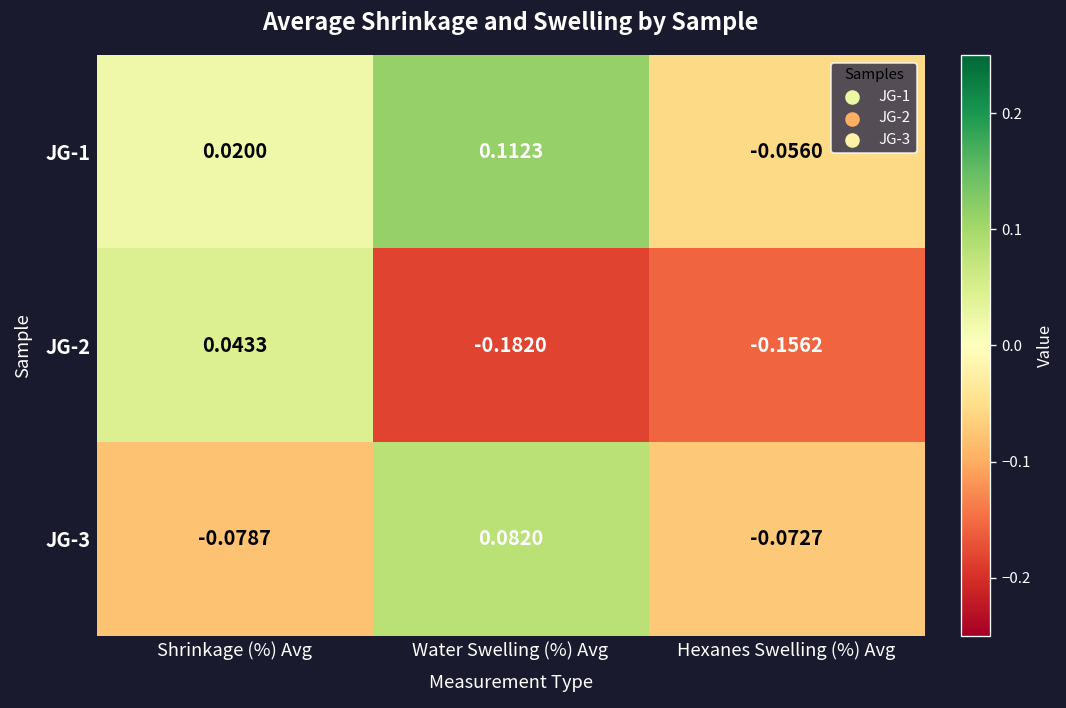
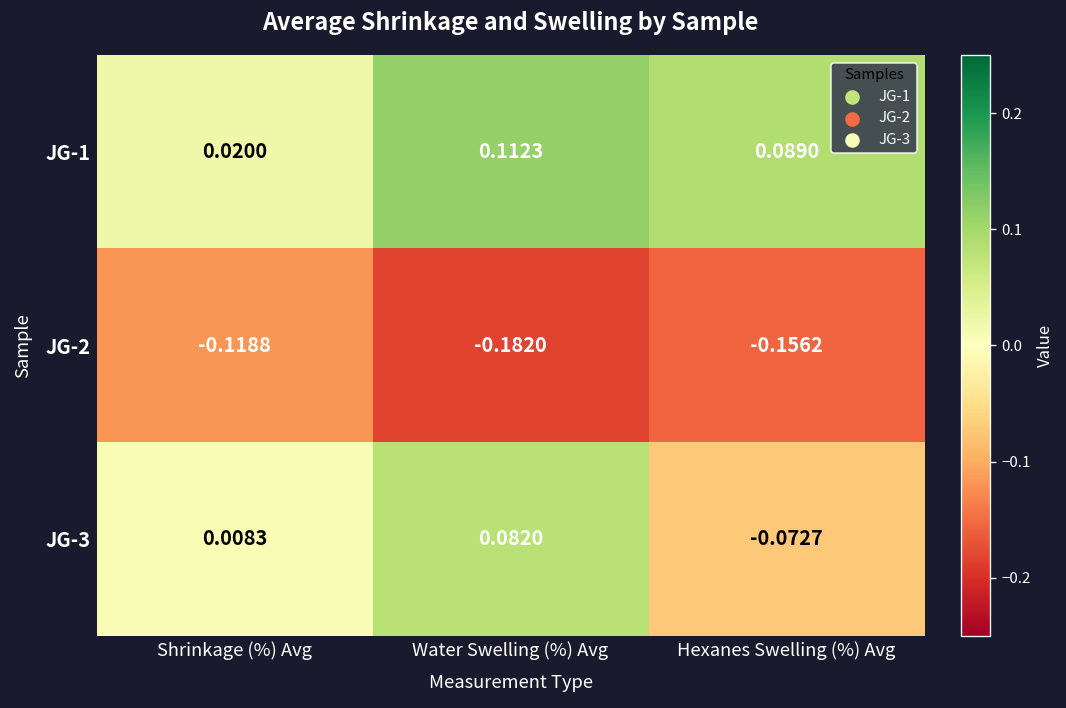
  {
    "JG-1": {
      "Shrinkage (%) Avg": 0.0200,
      "Water Swelling (%) Avg": 0.1123,
-     "Hexanes Swelling (%) Avg": -0.0560
+     "Hexanes Swelling (%) Avg": 0.0890
    },
    "JG-2": {
-     "Shrinkage (%) Avg": 0.0433,
+     "Shrinkage (%) Avg": -0.1188,
      "Water Swelling (%) Avg": -0.1820,
      "Hexanes Swelling (%) Avg": -0.1562
    },
    "JG-3": {
-     "Shrinkage (%) Avg": -0.0787,
+     "Shrinkage (%) Avg": 0.0083,
      "Water Swelling (%) Avg": 0.0820,
      "Hexanes Swelling (%) Avg": -0.0727
    }
  }
